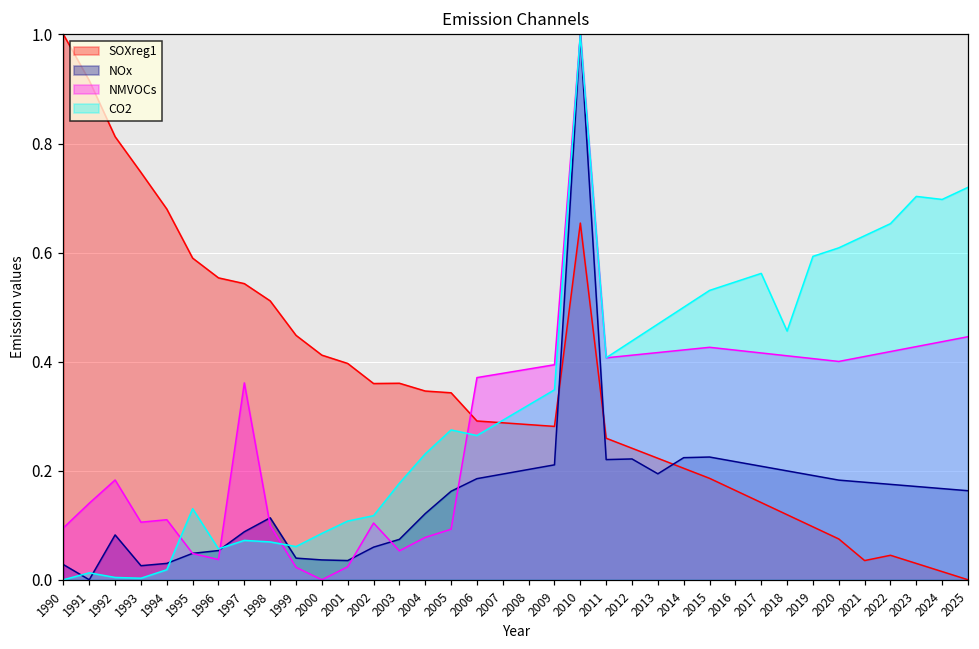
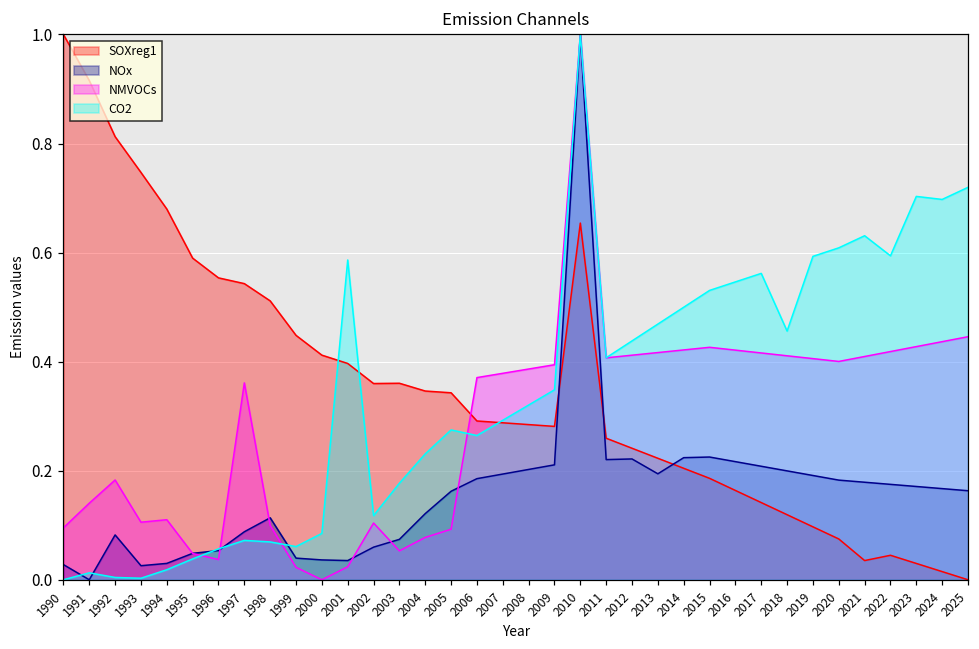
  {
    "SOXreg1": {
      "1990": 1.00,
      "1992": 0.81,
      "1993": 0.75,
      "1994": 0.68,
      "1995": 0.59,
      "1996": 0.55,
      "1997": 0.54,
      "1998": 0.51,
      "1999": 0.45,
      "2000": 0.41,
      "2001": 0.40,
      "2002": 0.36,
      "2003": 0.36,
      "2004": 0.35,
      "2005": 0.34,
      "2006": 0.29,
      "2008": 0.28,
      "2009": 0.28,
      "2010": 0.65,
      "2011": 0.26,
      "2012": 0.24,
      "2013": 0.22,
      "2014": 0.20,
      "2015": 0.19,
      "2016": 0.16,
      "2017": 0.14,
      "2018": 0.12,
      "2019": 0.10,
      "2020": 0.07,
      "2021": 0.04,
      "2022": 0.04,
      "2023": 0.03,
      "2024": 0.01,
      "2025": 0.00
    },
    "NOx": {
      "1990": 0.03,
      "1991": 0.00,
      "1992": 0.08,
      "1993": 0.03,
      "1994": 0.03,
      "1997": 0.09,
      "1998": 0.11,
      "1999": 0.04,
      "2000": 0.04,
      "2001": 0.04,
      "2002": 0.06,
      "2003": 0.07,
      "2004": 0.12,
      "2005": 0.16,
      "2006": 0.19,
      "2007": 0.19,
      "2008": 0.20,
      "2009": 0.21,
      "2011": 0.22,
      "2012": 0.22,
      "2013": 0.19,
      "2014": 0.22,
      "2015": 0.23,
      "2016": 0.22,
      "2017": 0.21,
      "2018": 0.20,
      "2019": 0.19,
      "2020": 0.18,
      "2021": 0.18,
      "2022": 0.17,
      "2023": 0.17,
      "2024": 0.17,
      "2025": 0.16
    },
    "NMVOCs": {
      "1990": 0.10,
      "1991": 0.14,
      "1992": 0.18,
      "1993": 0.11,
      "1994": 0.11,
      "1996": 0.04,
      "1997": 0.36,
      "1998": 0.10,
      "1999": 0.02,
      "2000": 0.00,
      "2001": 0.02,
      "2002": 0.10,
      "2003": 0.05,
      "2004": 0.08,
      "2005": 0.09,
      "2006": 0.37,
      "2007": 0.38,
      "2008": 0.39,
      "2009": 0.39,
      "2012": 0.41,
      "2013": 0.42,
      "2014": 0.42,
      "2015": 0.43,
      "2016": 0.42,
      "2017": 0.42,
      "2018": 0.41,
      "2019": 0.41,
      "2020": 0.40,
      "2021": 0.41,
      "2022": 0.42,
      "2023": 0.43,
      "2024": 0.44,
      "2025": 0.45
    },
    "CO2": {
      "1990": 0.00,
      "1991": 0.01,
      "1992": 0.00,
      "1993": 0.00,
      "1994": 0.02,
-     "1995": 0.13,
+     "1995": 0.04,
      "1997": 0.07,
      "1998": 0.07,
      "1999": 0.06,
      "2000": 0.08,
-     "2001": 0.11,
+     "2001": 0.59,
      "2002": 0.12,
      "2003": 0.18,
      "2004": 0.23,
      "2005": 0.27,
      "2006": 0.26,
      "2008": 0.32,
      "2009": 0.35,
      "2012": 0.44,
      "2013": 0.47,
      "2014": 0.50,
      "2015": 0.53,
      "2016": 0.55,
      "2017": 0.56,
      "2018": 0.46,
      "2019": 0.59,
      "2020": 0.61,
      "2021": 0.63,
-     "2022": 0.65,
+     "2022": 0.59,
      "2023": 0.70,
      "2024": 0.70,
      "2025": 0.72
    }
  }
